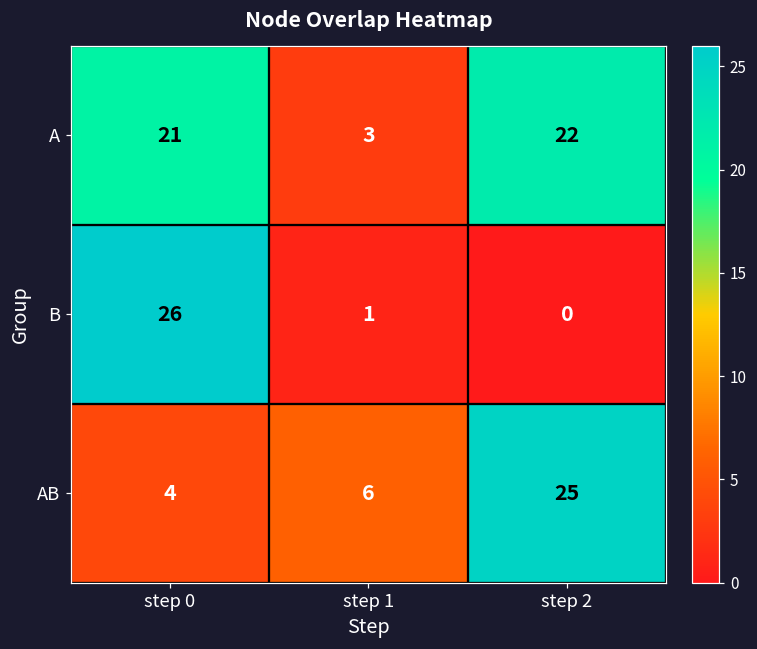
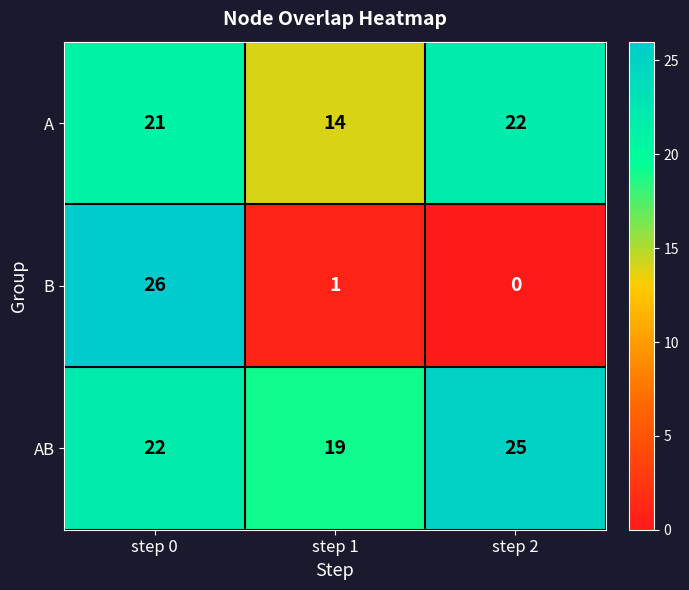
  {
    "A": {
      "step 0": 21,
-     "step 1": 3,
+     "step 1": 14,
      "step 2": 22
    },
    "B": {
      "step 0": 26,
      "step 1": 1,
      "step 2": 0
    },
    "AB": {
-     "step 0": 4,
-     "step 1": 6,
+     "step 0": 22,
+     "step 1": 19,
      "step 2": 25
    }
  }
